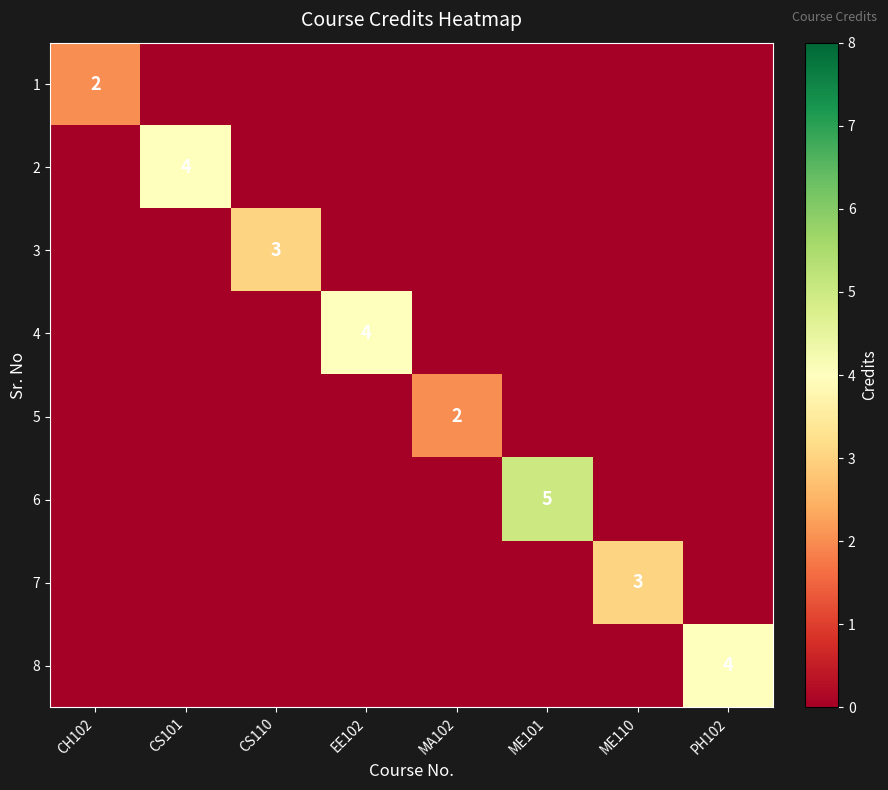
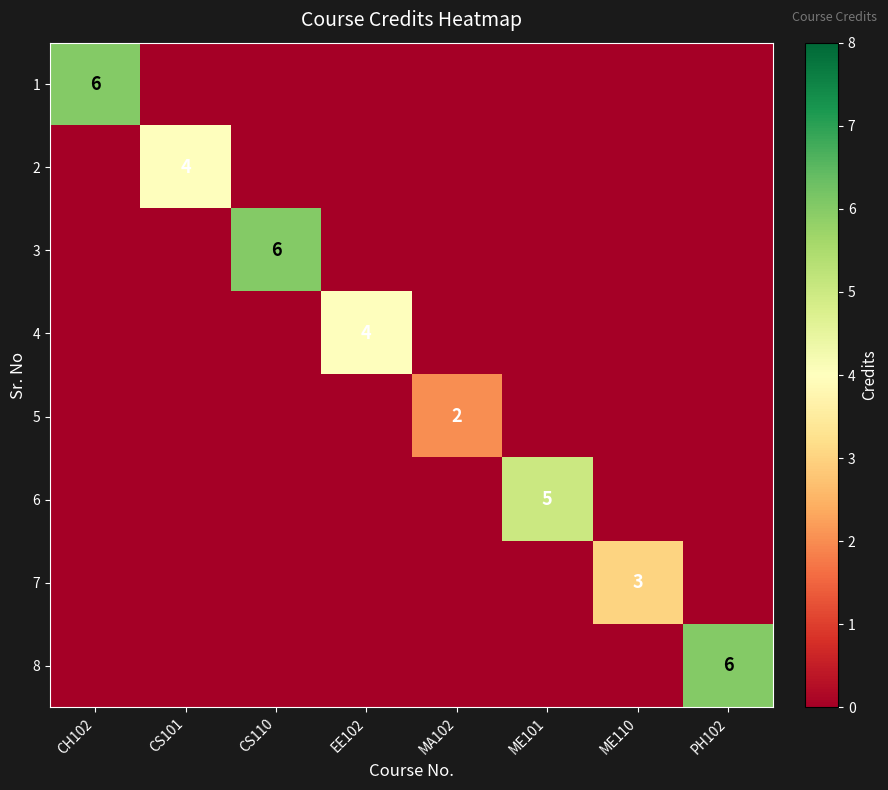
  {
    "1": {
-     "CH102": 2
+     "CH102": 6
    },
    "2": {
      "CS101": 4
    },
    "3": {
-     "CS110": 3
+     "CS110": 6
    },
    "4": {
      "EE102": 4
    },
    "5": {
      "MA102": 2
    },
    "6": {
      "ME101": 5
    },
    "7": {
      "ME110": 3
    },
    "8": {
-     "PH102": 4
+     "PH102": 6
    }
  }
